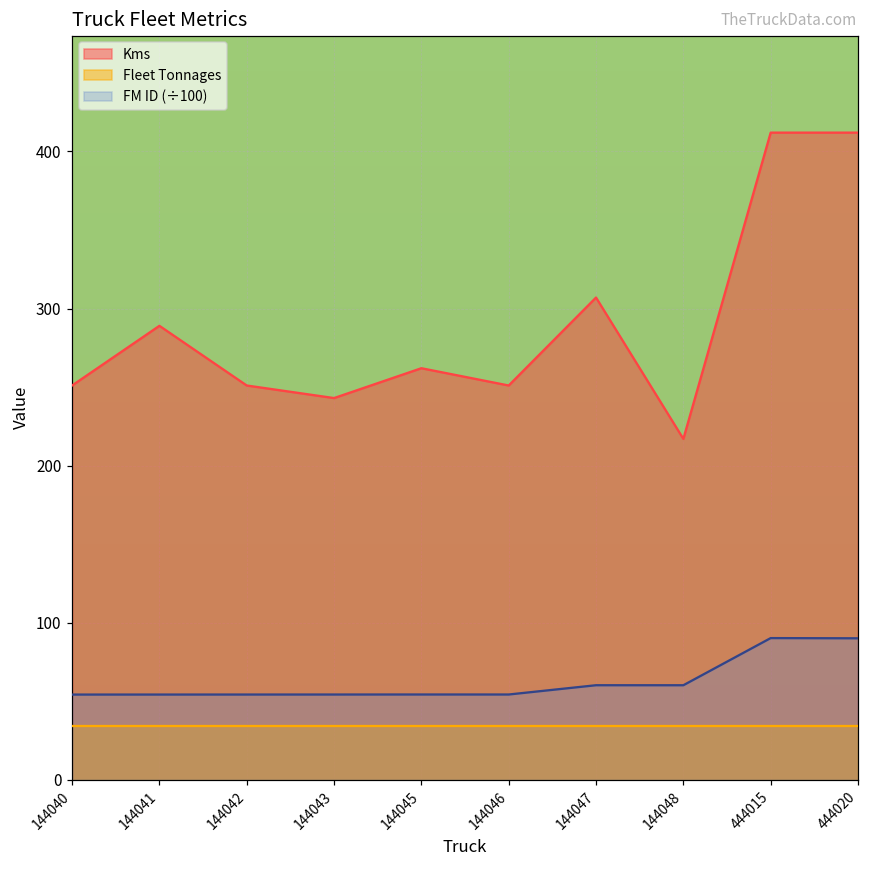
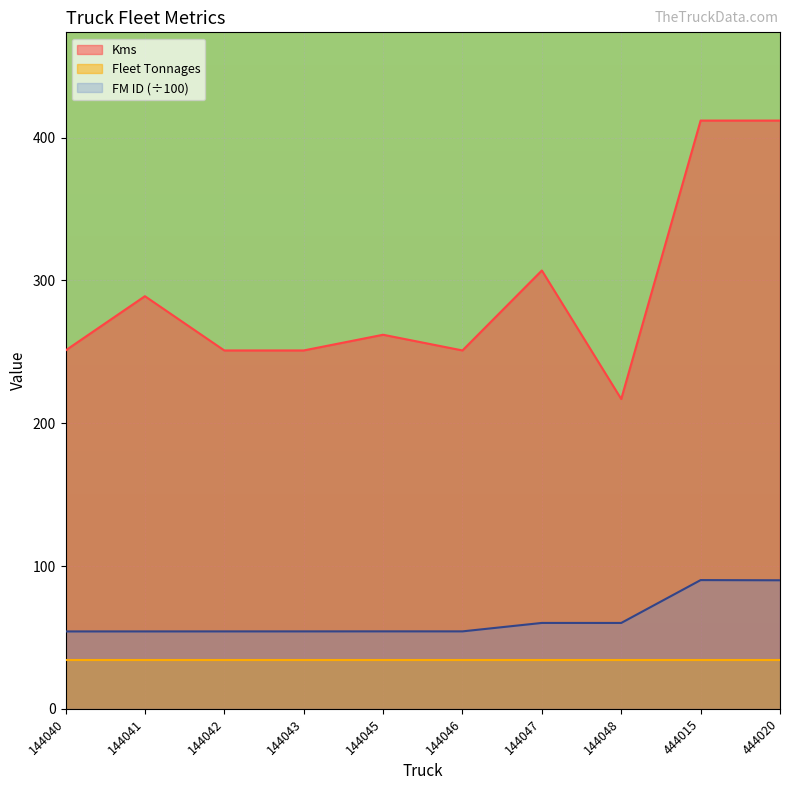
  {
    "Kms": {
      "144040": 251,
      "144041": 289,
      "144042": 251,
-     "144043": 243,
+     "144043": 251,
      "144045": 262,
      "144046": 251,
      "144047": 307,
      "144048": 217,
      "444015": 412,
      "444020": 412
    },
    "Fleet Tonnages": {
      "144040": 34,
      "144041": 34,
      "144042": 34,
      "144043": 34,
      "144045": 34,
      "144046": 34,
      "144047": 34,
      "144048": 34,
      "444015": 34,
      "444020": 34
    },
    "FM ID (÷100)": {
      "144040": 54,
      "144041": 54,
      "144042": 54,
      "144043": 54,
      "144045": 54,
      "144046": 54,
      "144047": 60,
      "144048": 60,
      "444015": 90,
      "444020": 90
    }
  }
